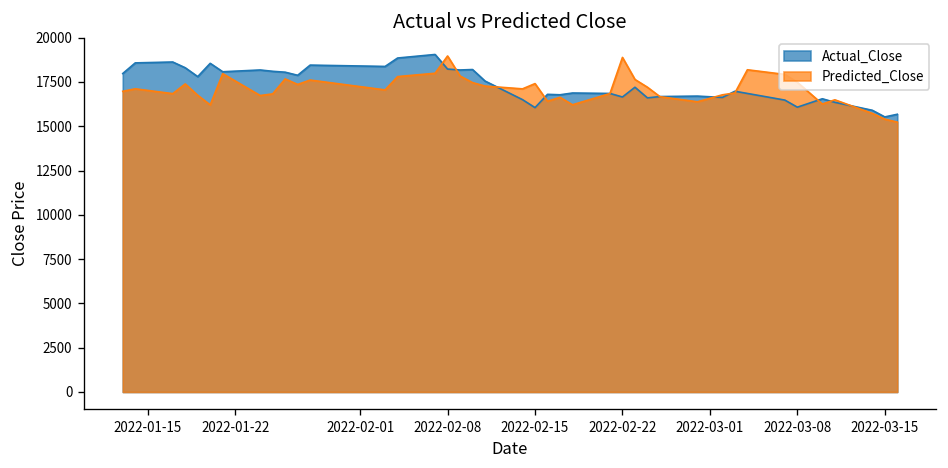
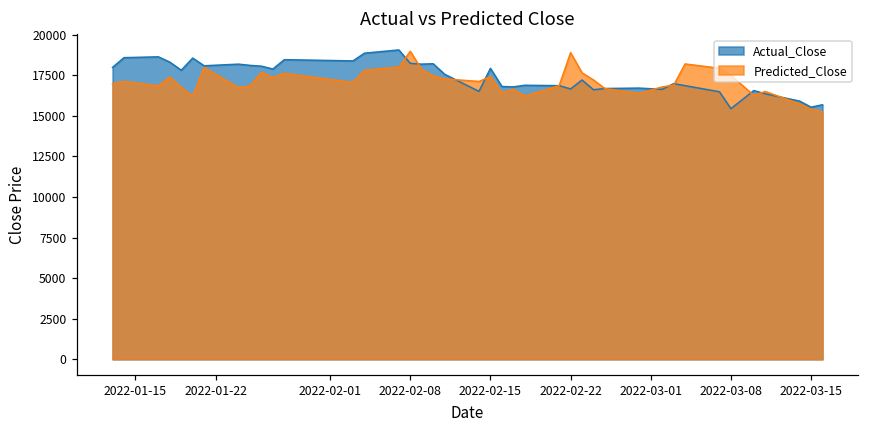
  {
    "Actual_Close": {
      "2022-02-08": 18200,
-     "2022-02-15": 16100,
+     "2022-02-15": 17900,
      "2022-02-22": 16700,
-     "2022-03-08": 16100
+     "2022-03-08": 15400
    },
    "Predicted_Close": {
      "2022-02-08": 19000,
      "2022-02-15": 17400,
      "2022-02-22": 18900
    }
  }
